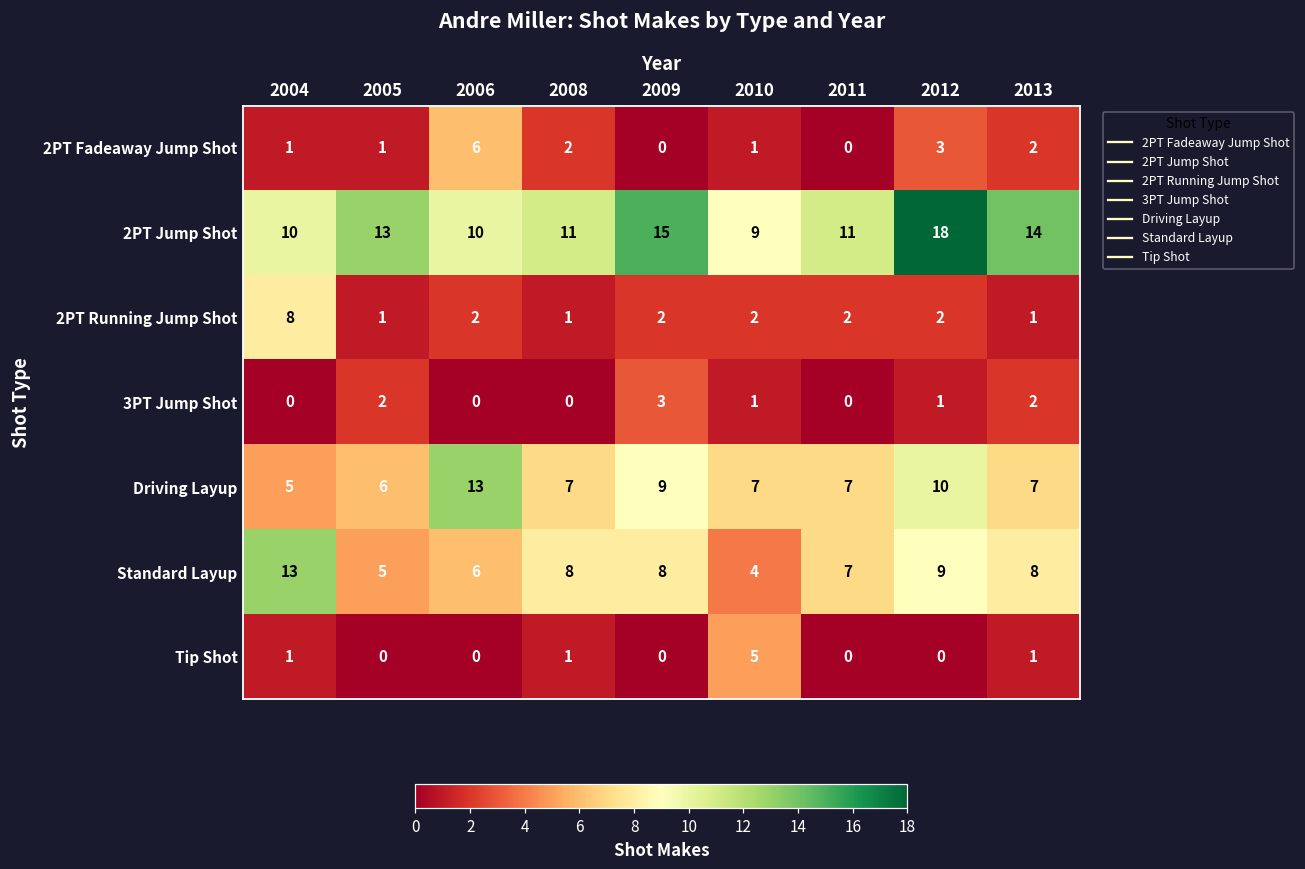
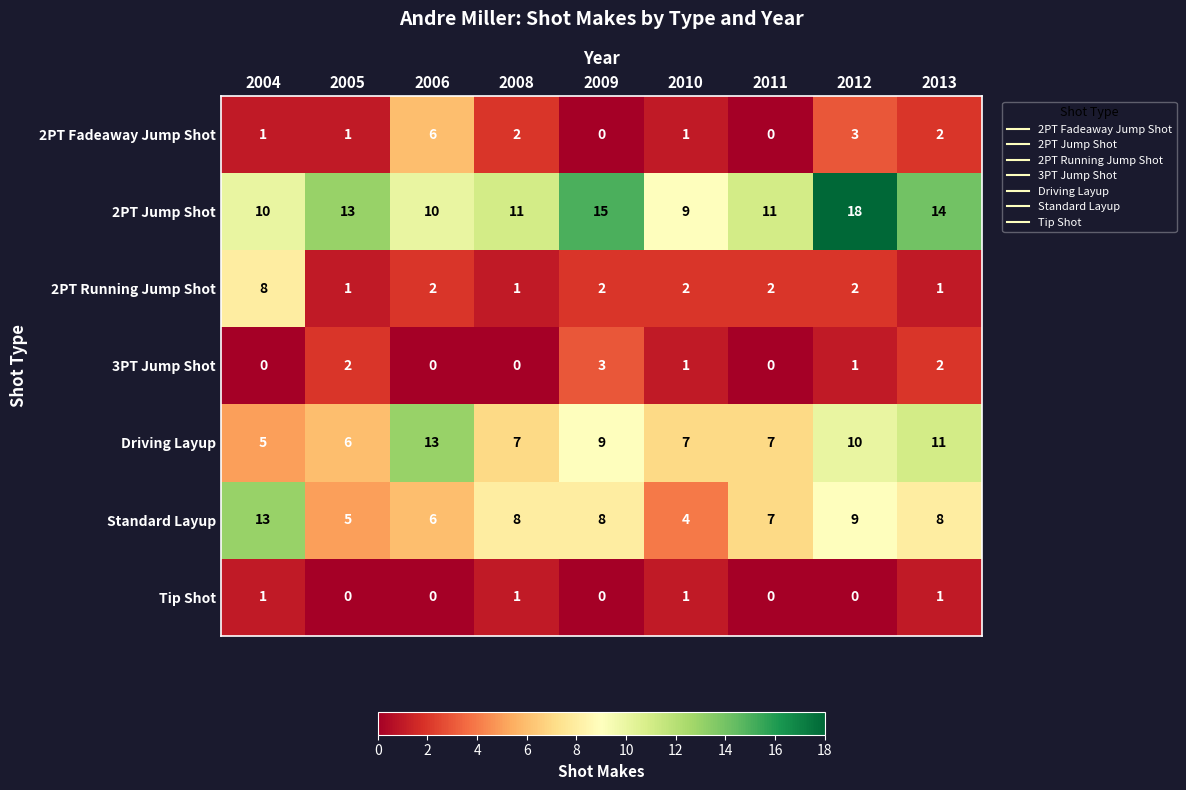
  {
    "2PT Fadeaway Jump Shot": {
      "2004": 1,
      "2005": 1,
      "2006": 6,
      "2008": 2,
      "2009": 0,
      "2010": 1,
      "2011": 0,
      "2012": 3,
      "2013": 2
    },
    "2PT Jump Shot": {
      "2004": 10,
      "2005": 13,
      "2006": 10,
      "2008": 11,
      "2009": 15,
      "2010": 9,
      "2011": 11,
      "2012": 18,
      "2013": 14
    },
    "2PT Running Jump Shot": {
      "2004": 8,
      "2005": 1,
      "2006": 2,
      "2008": 1,
      "2009": 2,
      "2010": 2,
      "2011": 2,
      "2012": 2,
      "2013": 1
    },
    "3PT Jump Shot": {
      "2004": 0,
      "2005": 2,
      "2006": 0,
      "2008": 0,
      "2009": 3,
      "2010": 1,
      "2011": 0,
      "2012": 1,
      "2013": 2
    },
    "Driving Layup": {
      "2004": 5,
      "2005": 6,
      "2006": 13,
      "2008": 7,
      "2009": 9,
      "2010": 7,
      "2011": 7,
      "2012": 10,
-     "2013": 7
+     "2013": 11
    },
    "Standard Layup": {
      "2004": 13,
      "2005": 5,
      "2006": 6,
      "2008": 8,
      "2009": 8,
      "2010": 4,
      "2011": 7,
      "2012": 9,
      "2013": 8
    },
    "Tip Shot": {
      "2004": 1,
      "2005": 0,
      "2006": 0,
      "2008": 1,
      "2009": 0,
-     "2010": 5,
+     "2010": 1,
      "2011": 0,
      "2012": 0,
      "2013": 1
    }
  }
